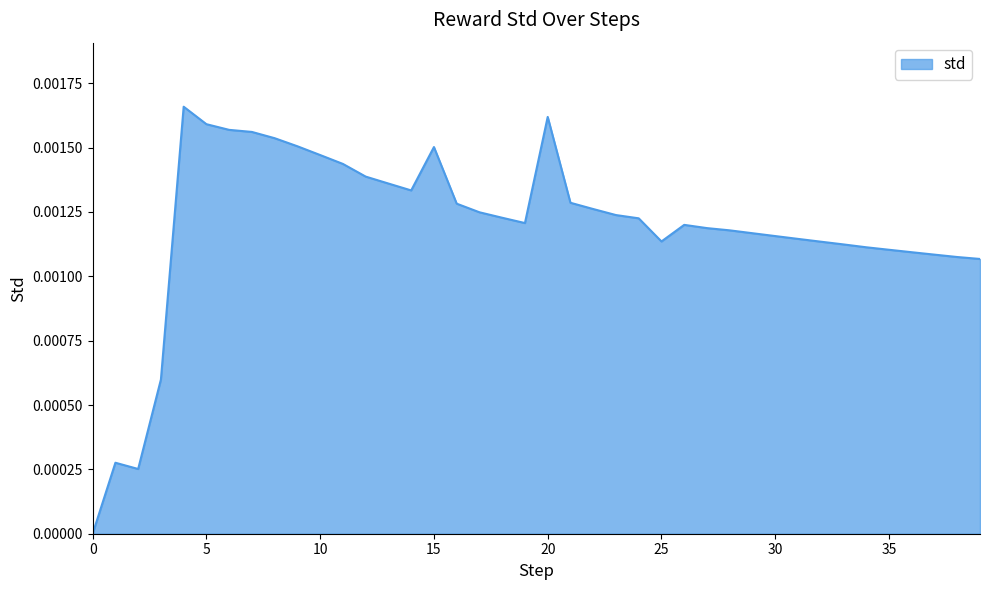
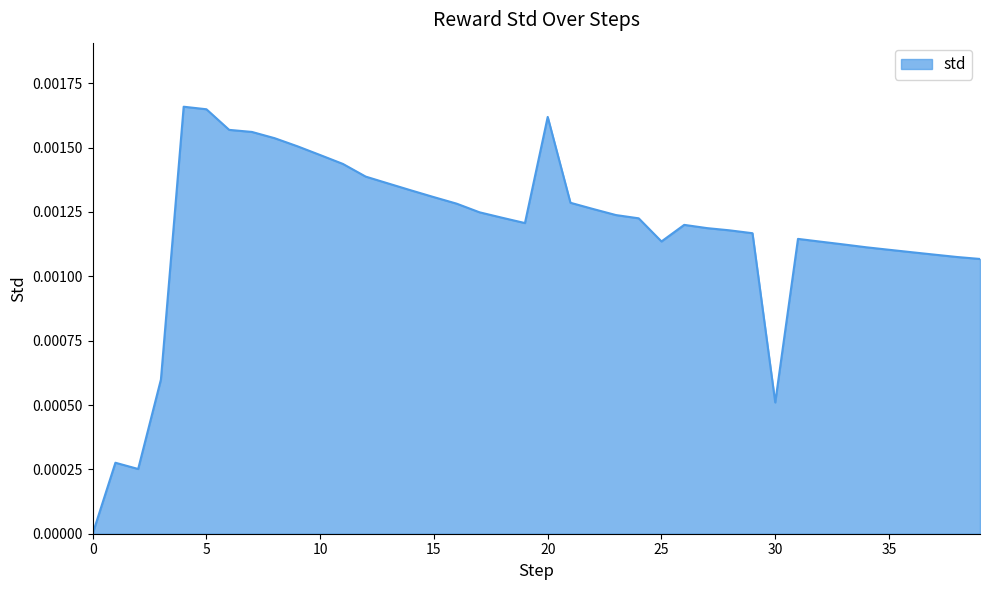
  {
    "0": 0.00000,
-   "5": 0.00159,
+   "5": 0.00165,
    "10": 0.00147,
-   "15": 0.00150,
+   "15": 0.00131,
    "20": 0.00162,
    "25": 0.00114,
-   "30": 0.00116,
+   "30": 0.00051,
    "35": 0.00110
  }
